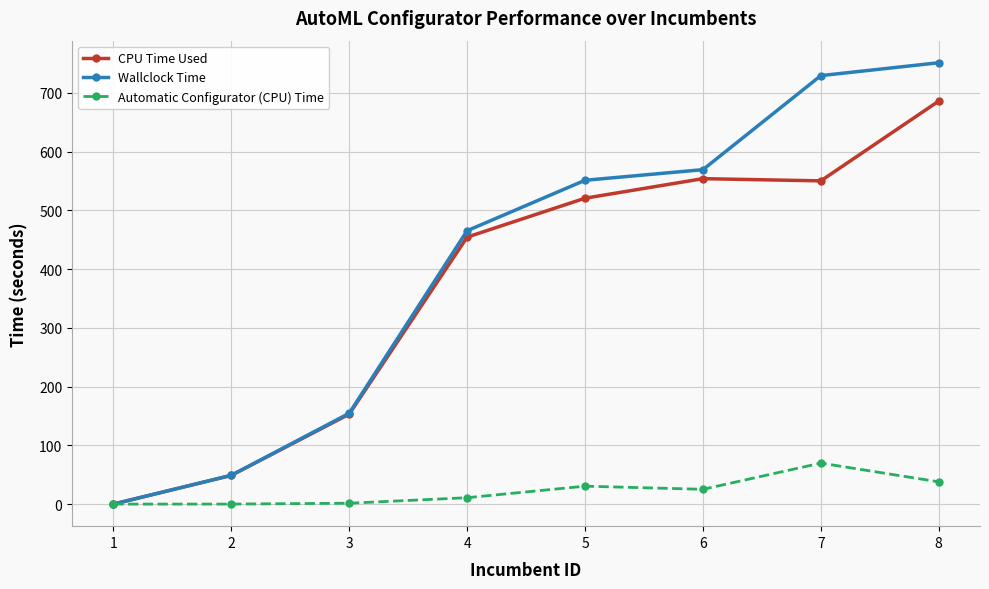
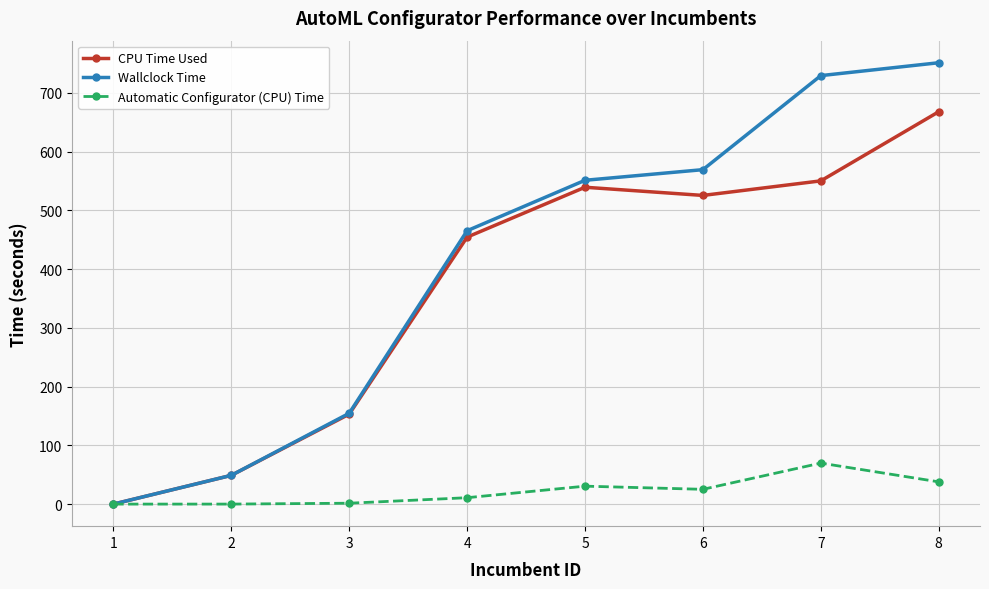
  {
    "CPU Time Used": {
      "4": 450,
-     "5": 520,
-     "6": 550,
+     "5": 540,
+     "6": 530,
      "7": 550,
-     "8": 690
+     "8": 670
    },
    "Wallclock Time": {
      "4": 470,
      "5": 550,
      "6": 570,
      "7": 730,
      "8": 750
    },
    "Automatic Configurator (CPU) Time": {
      "2": 0,
      "3": 0,
      "4": 10,
      "5": 30,
      "6": 30,
      "7": 70,
      "8": 40
    }
  }
